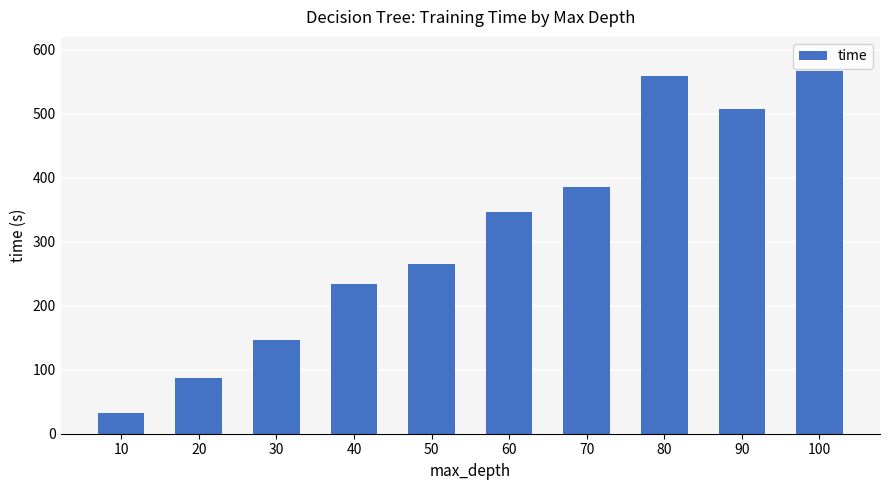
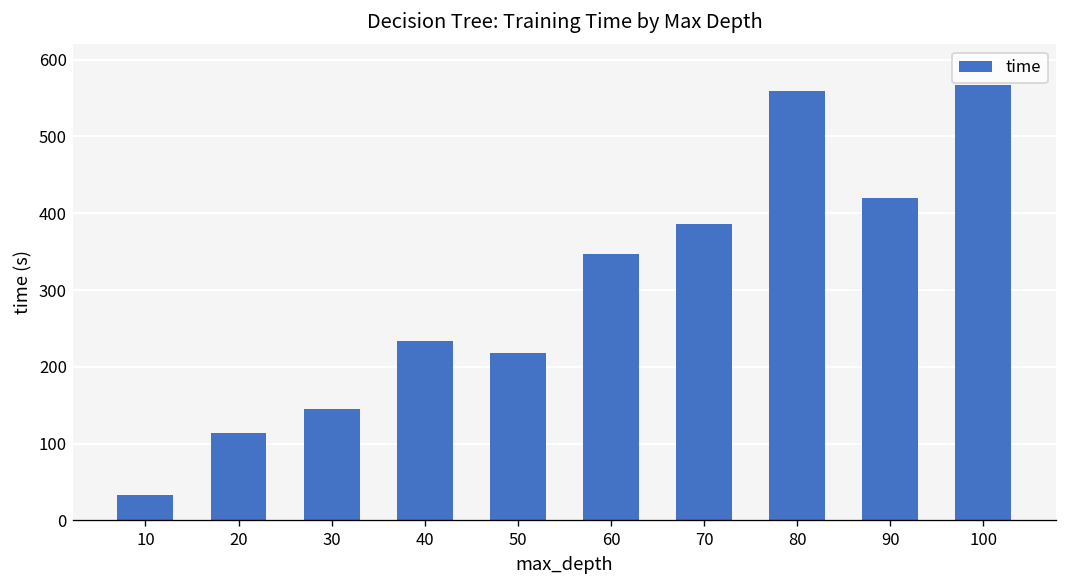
  {
    "10": 30,
-   "20": 90,
+   "20": 110,
    "30": 150,
    "40": 230,
-   "50": 260,
+   "50": 220,
    "60": 350,
    "70": 390,
    "80": 560,
-   "90": 510,
+   "90": 420,
    "100": 570
  }
